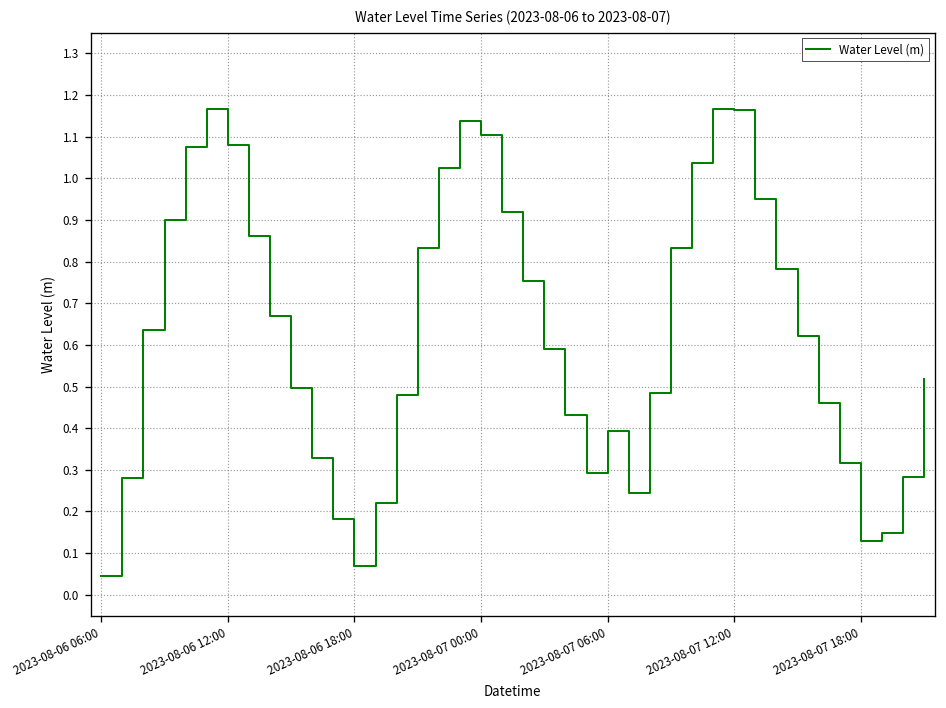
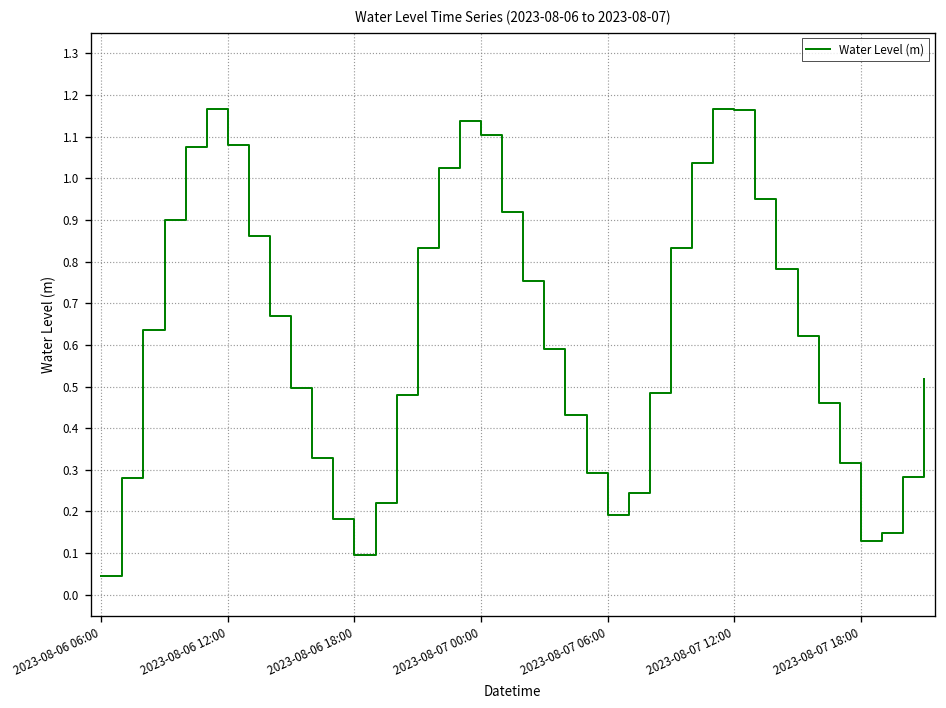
  {
    "2023-08-06 06:00": 0.05,
    "2023-08-06 12:00": 1.08,
-   "2023-08-06 18:00": 0.07,
+   "2023-08-06 18:00": 0.09,
    "2023-08-07 00:00": 1.10,
-   "2023-08-07 06:00": 0.39,
+   "2023-08-07 06:00": 0.19,
    "2023-08-07 12:00": 1.16,
    "2023-08-07 18:00": 0.13
  }
